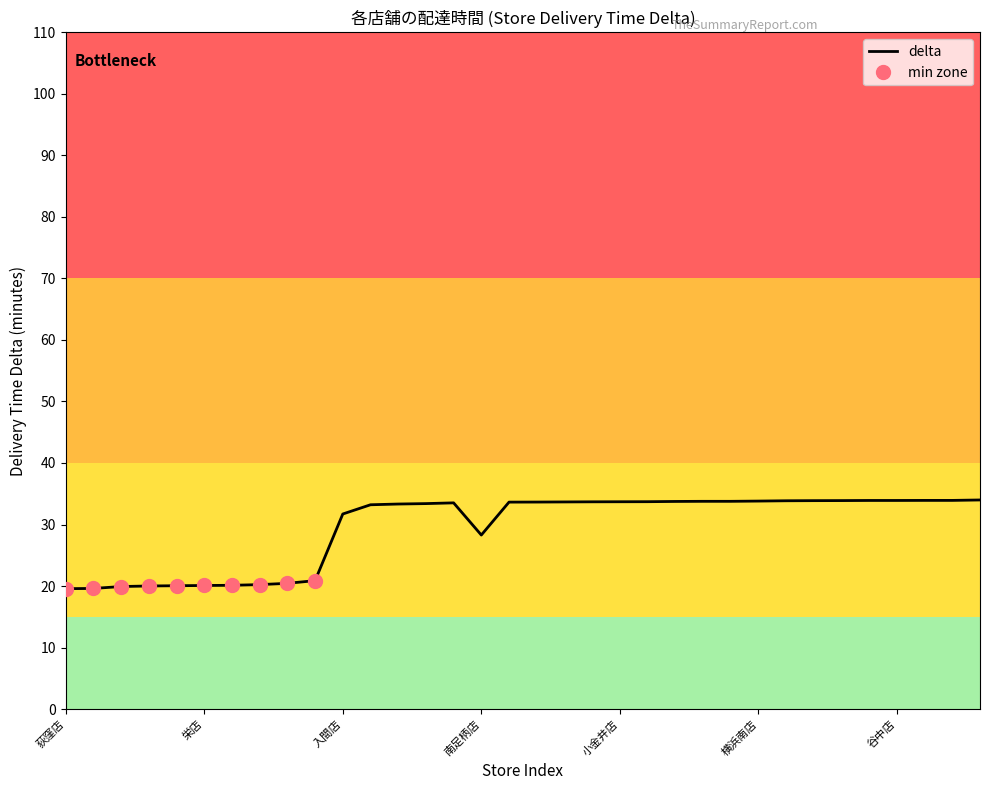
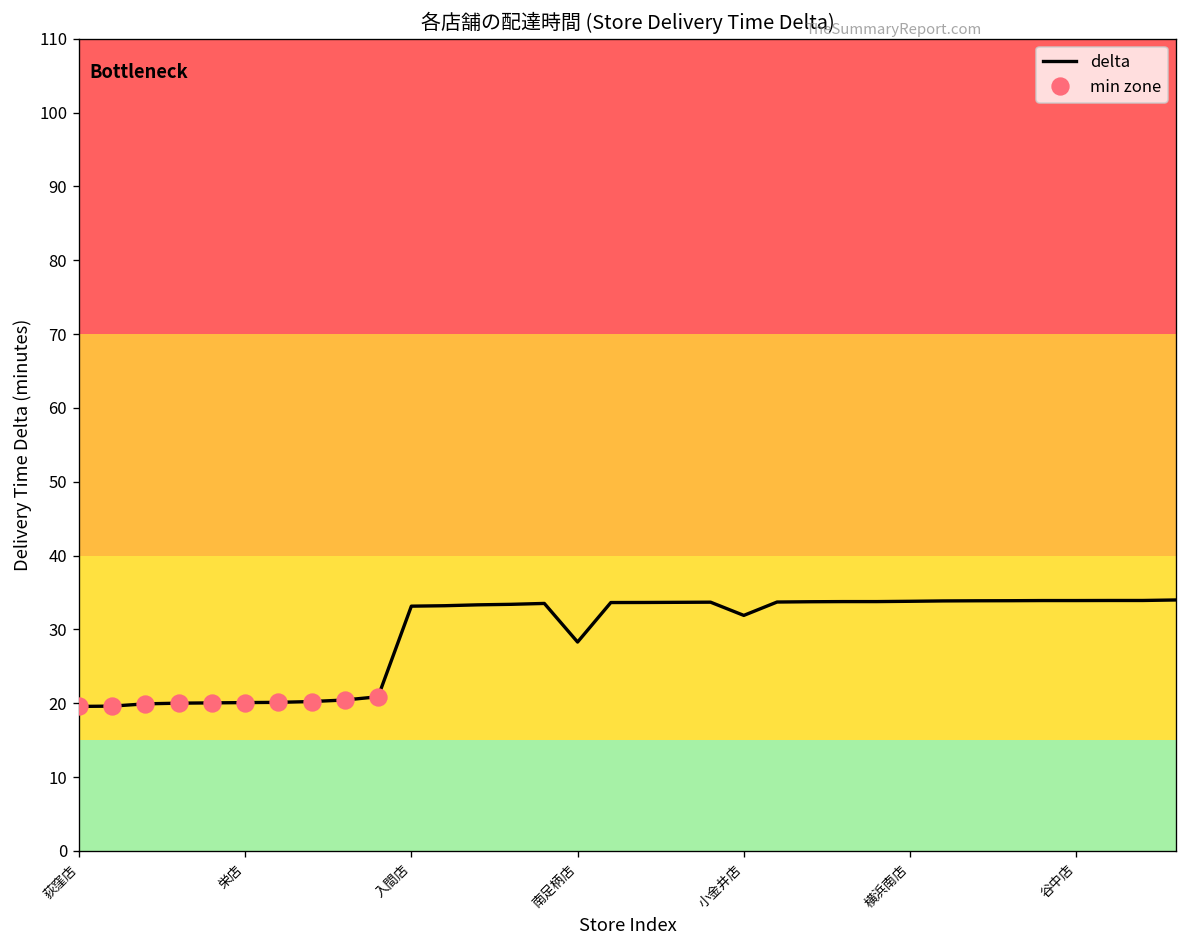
  {
    "delta": {
-     "入間店": 32,
+     "入間店": 33,
      "南足柄店": 28,
-     "小金井店": 34,
+     "小金井店": 32,
      "横浜南店": 34,
      "谷中店": 34
    }
  }
